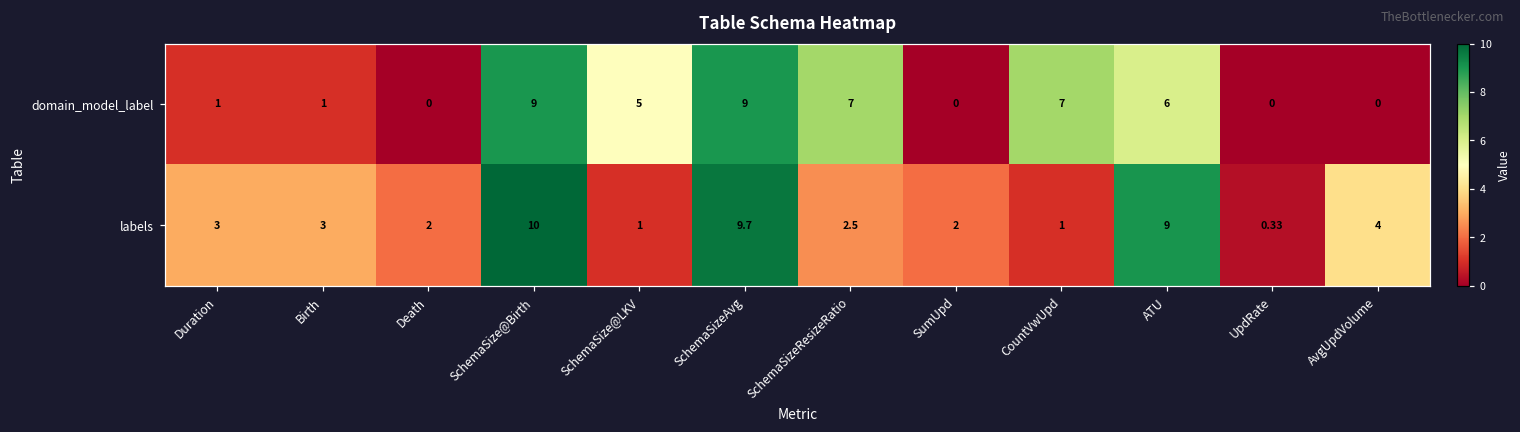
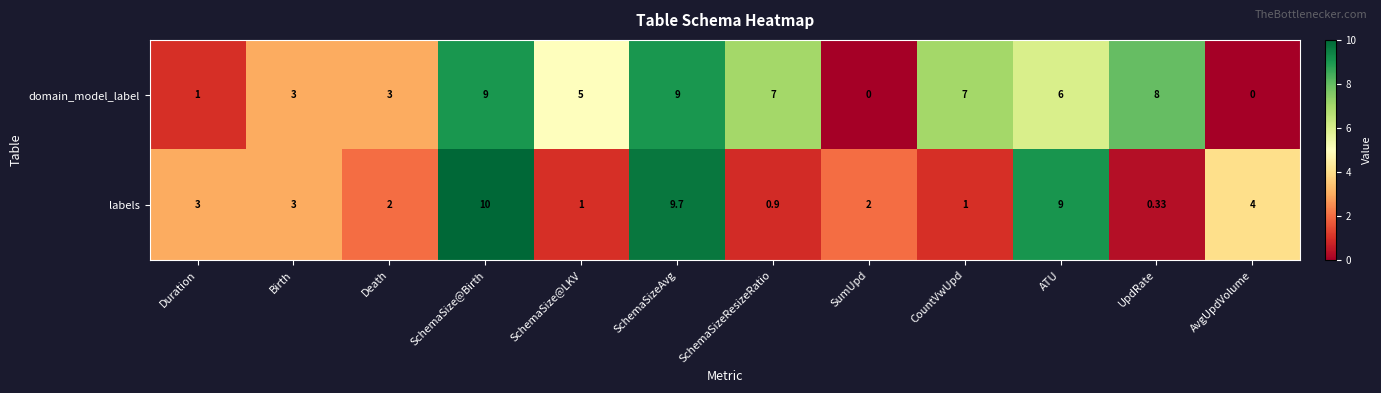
  {
    "domain_model_label": {
      "Duration": 1,
-     "Birth": 1,
-     "Death": 0,
+     "Birth": 3,
+     "Death": 3,
      "SchemaSize@Birth": 9,
      "SchemaSize@LKV": 5,
      "SchemaSizeAvg": 9,
      "SchemaSizeResizeRatio": 7,
      "SumUpd": 0,
      "CountVwUpd": 7,
      "ATU": 6,
-     "UpdRate": 0,
+     "UpdRate": 8,
      "AvgUpdVolume": 0
    },
    "labels": {
      "Duration": 3,
      "Birth": 3,
      "Death": 2,
      "SchemaSize@Birth": 10,
      "SchemaSize@LKV": 1,
      "SchemaSizeAvg": 9.7,
-     "SchemaSizeResizeRatio": 2.5,
+     "SchemaSizeResizeRatio": 0.9,
      "SumUpd": 2,
      "CountVwUpd": 1,
      "ATU": 9,
      "UpdRate": 0.33,
      "AvgUpdVolume": 4
    }
  }
